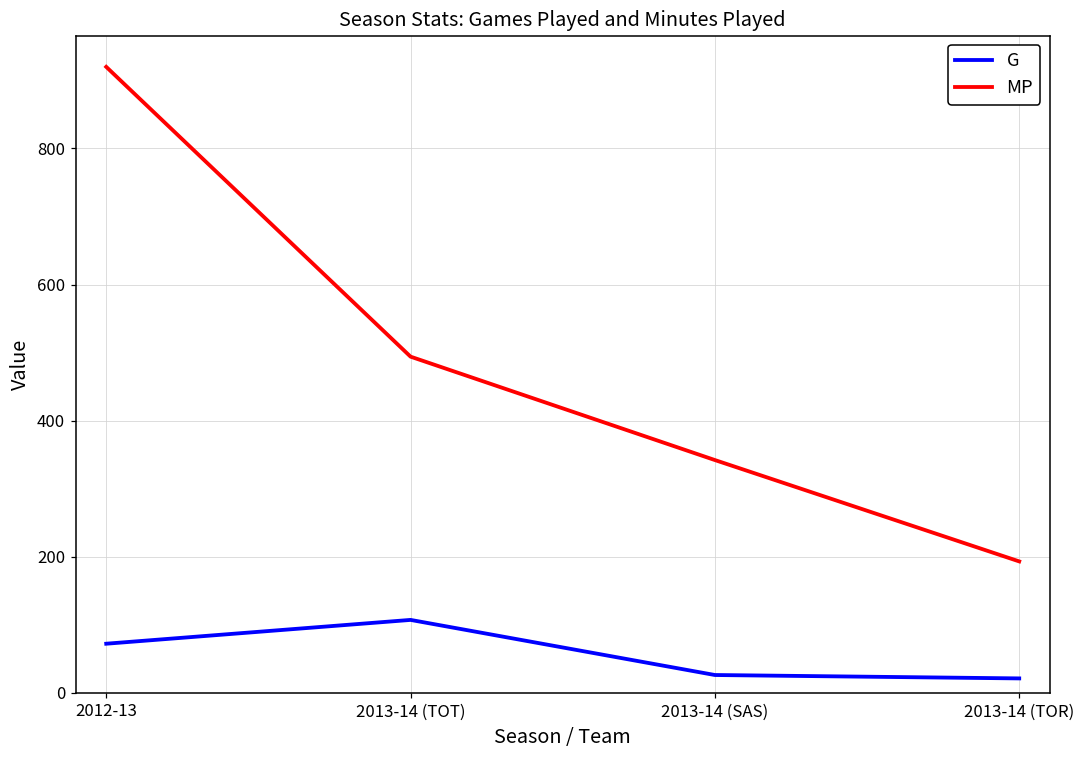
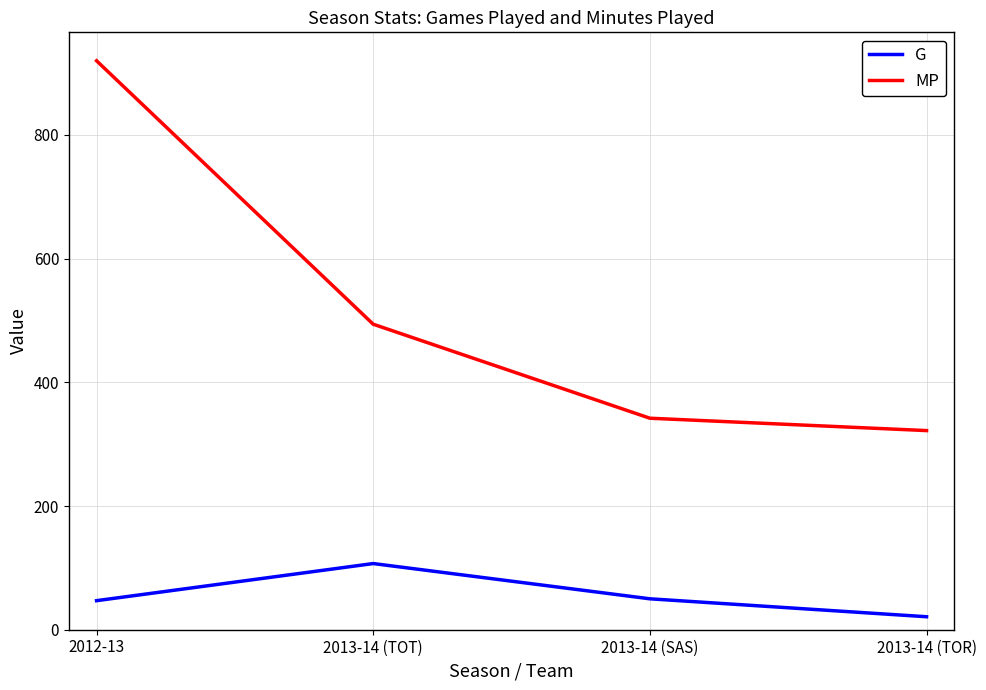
  {
    "G": {
-     "2012-13": 70,
+     "2012-13": 50,
      "2013-14 (TOT)": 110,
-     "2013-14 (SAS)": 30,
+     "2013-14 (SAS)": 50,
      "2013-14 (TOR)": 20
    },
    "MP": {
      "2012-13": 920,
      "2013-14 (TOT)": 490,
      "2013-14 (SAS)": 340,
-     "2013-14 (TOR)": 190
+     "2013-14 (TOR)": 320
    }
  }
